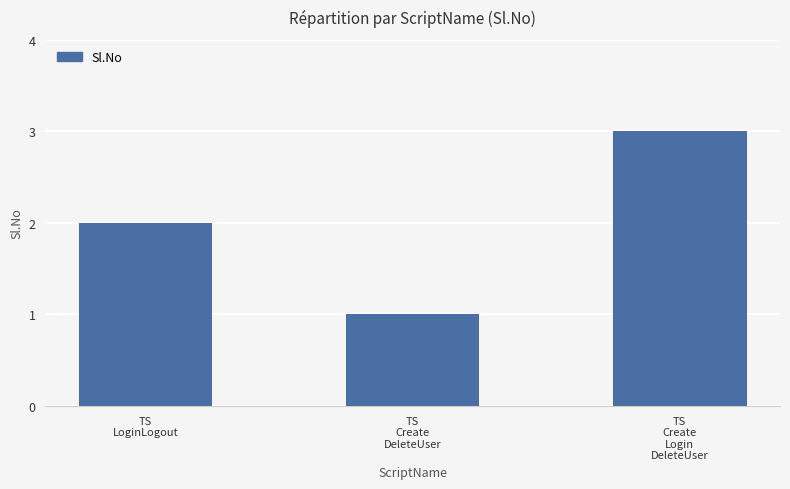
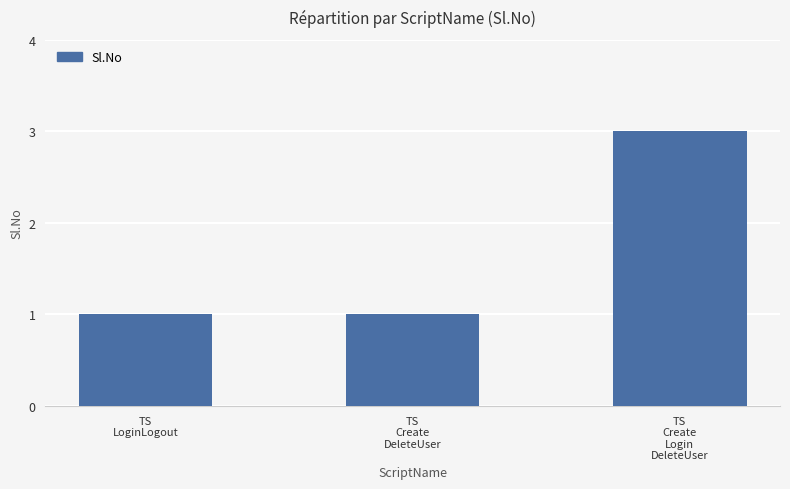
  {
-   "TS LoginLogout": 2,
+   "TS LoginLogout": 1,
    "TS Create DeleteUser": 1,
    "TS Create Login DeleteUser": 3
  }
